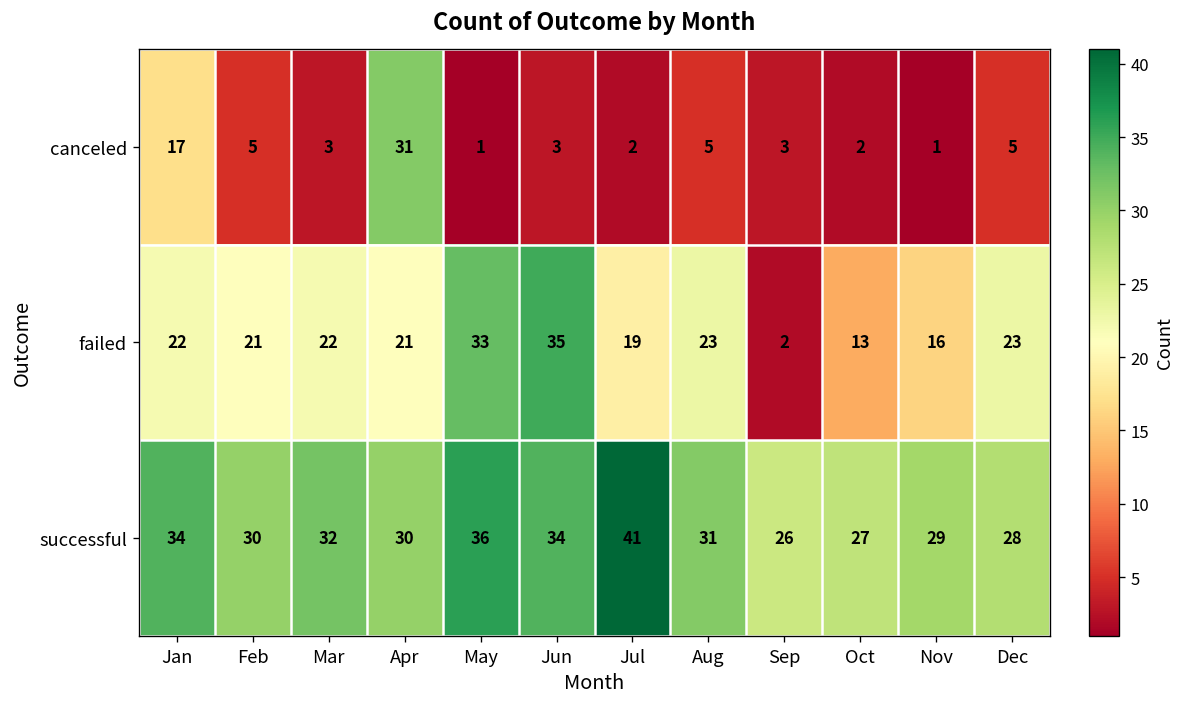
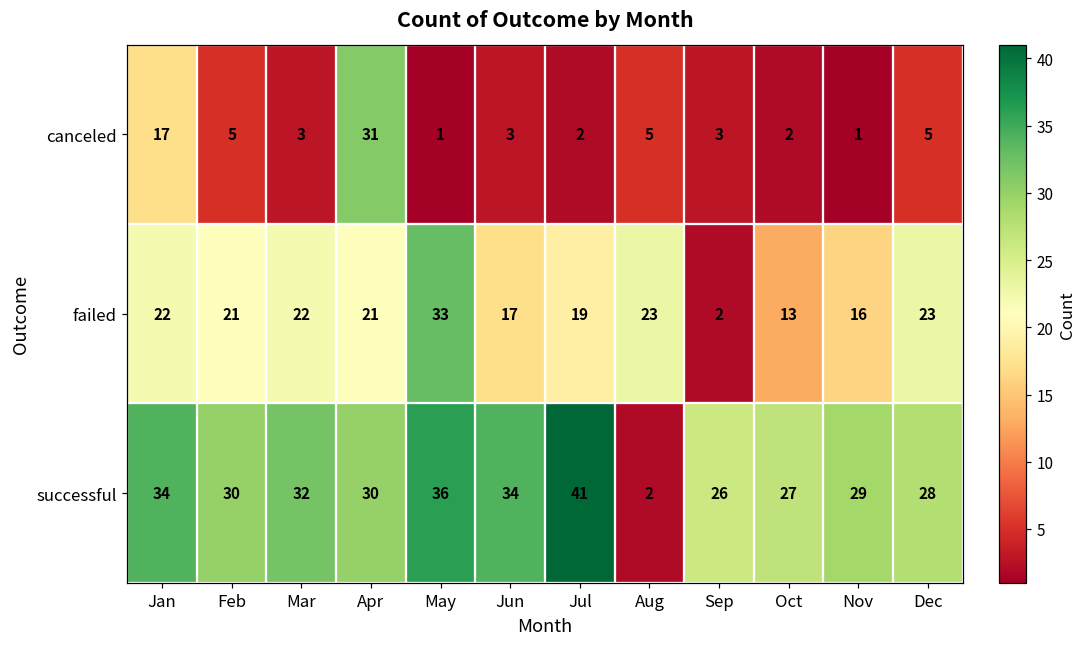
  {
    "canceled": {
      "Jan": 17,
      "Feb": 5,
      "Mar": 3,
      "Apr": 31,
      "May": 1,
      "Jun": 3,
      "Jul": 2,
      "Aug": 5,
      "Sep": 3,
      "Oct": 2,
      "Nov": 1,
      "Dec": 5
    },
    "failed": {
      "Jan": 22,
      "Feb": 21,
      "Mar": 22,
      "Apr": 21,
      "May": 33,
-     "Jun": 35,
+     "Jun": 17,
      "Jul": 19,
      "Aug": 23,
      "Sep": 2,
      "Oct": 13,
      "Nov": 16,
      "Dec": 23
    },
    "successful": {
      "Jan": 34,
      "Feb": 30,
      "Mar": 32,
      "Apr": 30,
      "May": 36,
      "Jun": 34,
      "Jul": 41,
-     "Aug": 31,
+     "Aug": 2,
      "Sep": 26,
      "Oct": 27,
      "Nov": 29,
      "Dec": 28
    }
  }
